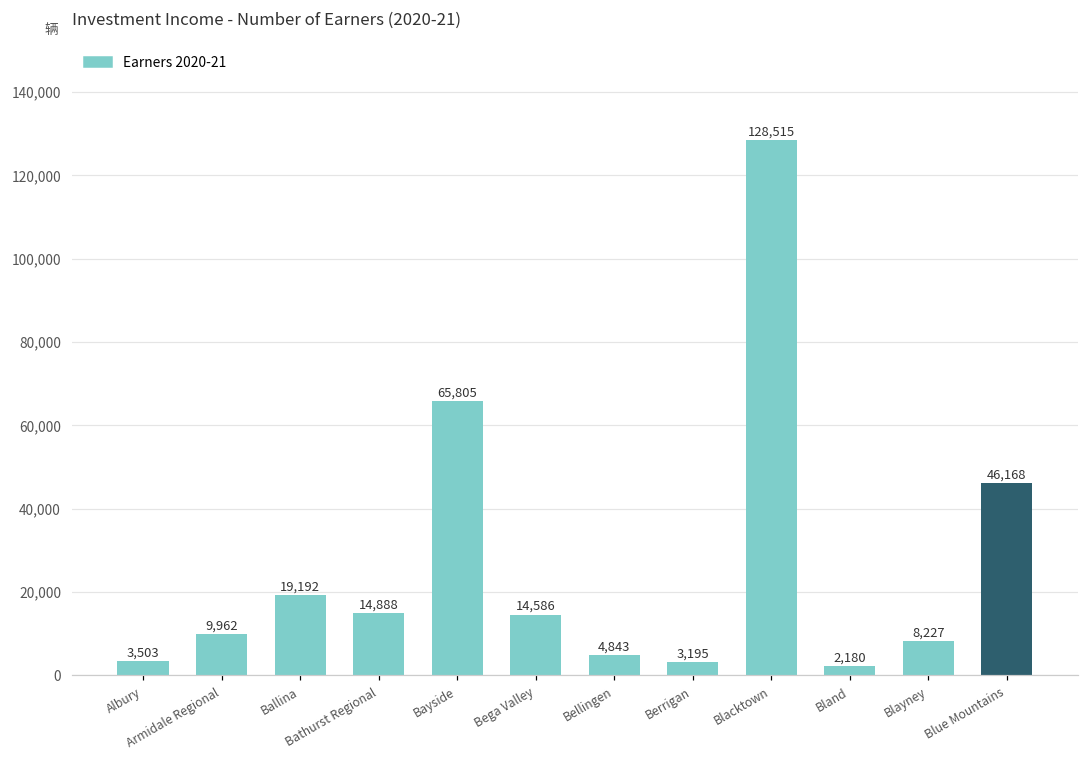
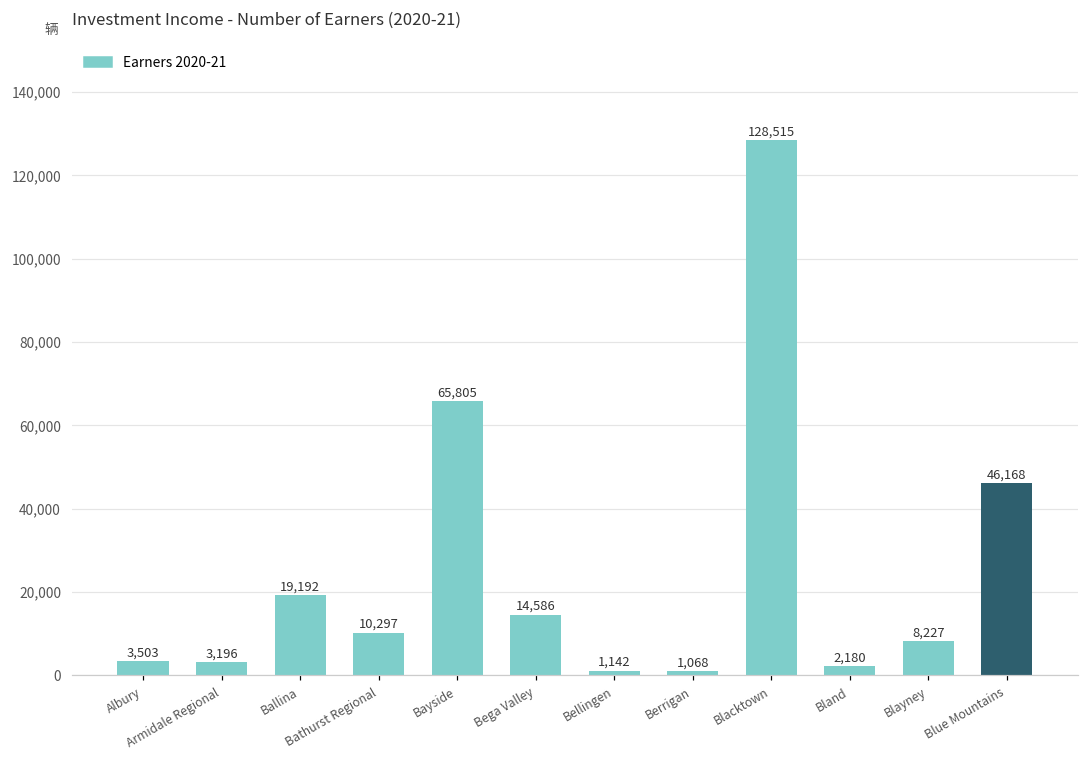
  {
    "Albury": "3,503",
-   "Armidale Regional": "9,962",
+   "Armidale Regional": "3,196",
    "Ballina": "19,192",
-   "Bathurst Regional": "14,888",
+   "Bathurst Regional": "10,297",
    "Bayside": "65,805",
    "Bega Valley": "14,586",
-   "Bellingen": "4,843",
-   "Berrigan": "3,195",
+   "Bellingen": "1,142",
+   "Berrigan": "1,068",
    "Blacktown": "128,515",
    "Bland": "2,180",
    "Blayney": "8,227",
    "Blue Mountains": "46,168"
  }
